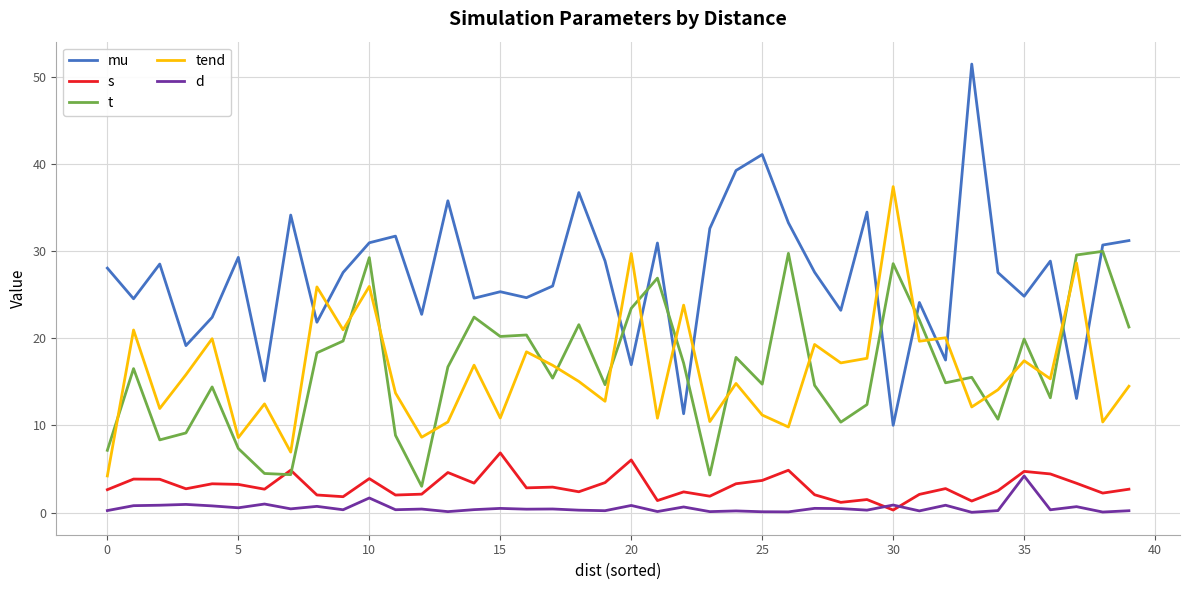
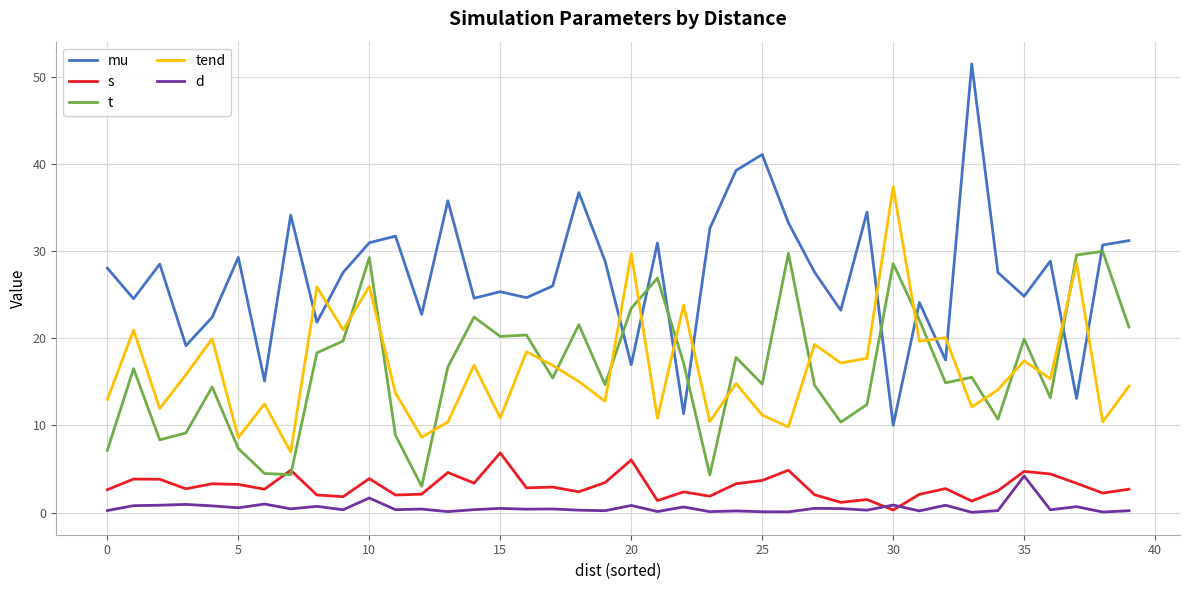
  {
    "mu": {
      "0": 28,
      "5": 29,
      "10": 31,
      "15": 25,
      "20": 17,
      "25": 41,
      "30": 10,
      "35": 25
    },
    "s": {
      "0": 3,
      "5": 3,
      "10": 4,
      "15": 7,
      "20": 6,
      "25": 4,
      "30": 0,
      "35": 5
    },
    "t": {
      "0": 7,
      "5": 7,
      "10": 29,
      "15": 20,
      "20": 23,
      "25": 15,
      "30": 29,
      "35": 20
    },
    "tend": {
-     "0": 4,
+     "0": 13,
      "5": 9,
      "10": 26,
      "15": 11,
      "20": 30,
      "25": 11,
      "30": 37,
      "35": 17
    },
    "d": {
      "0": 0,
      "5": 1,
      "10": 2,
      "15": 0,
      "20": 1,
      "25": 0,
      "30": 1,
      "35": 4
    }
  }
